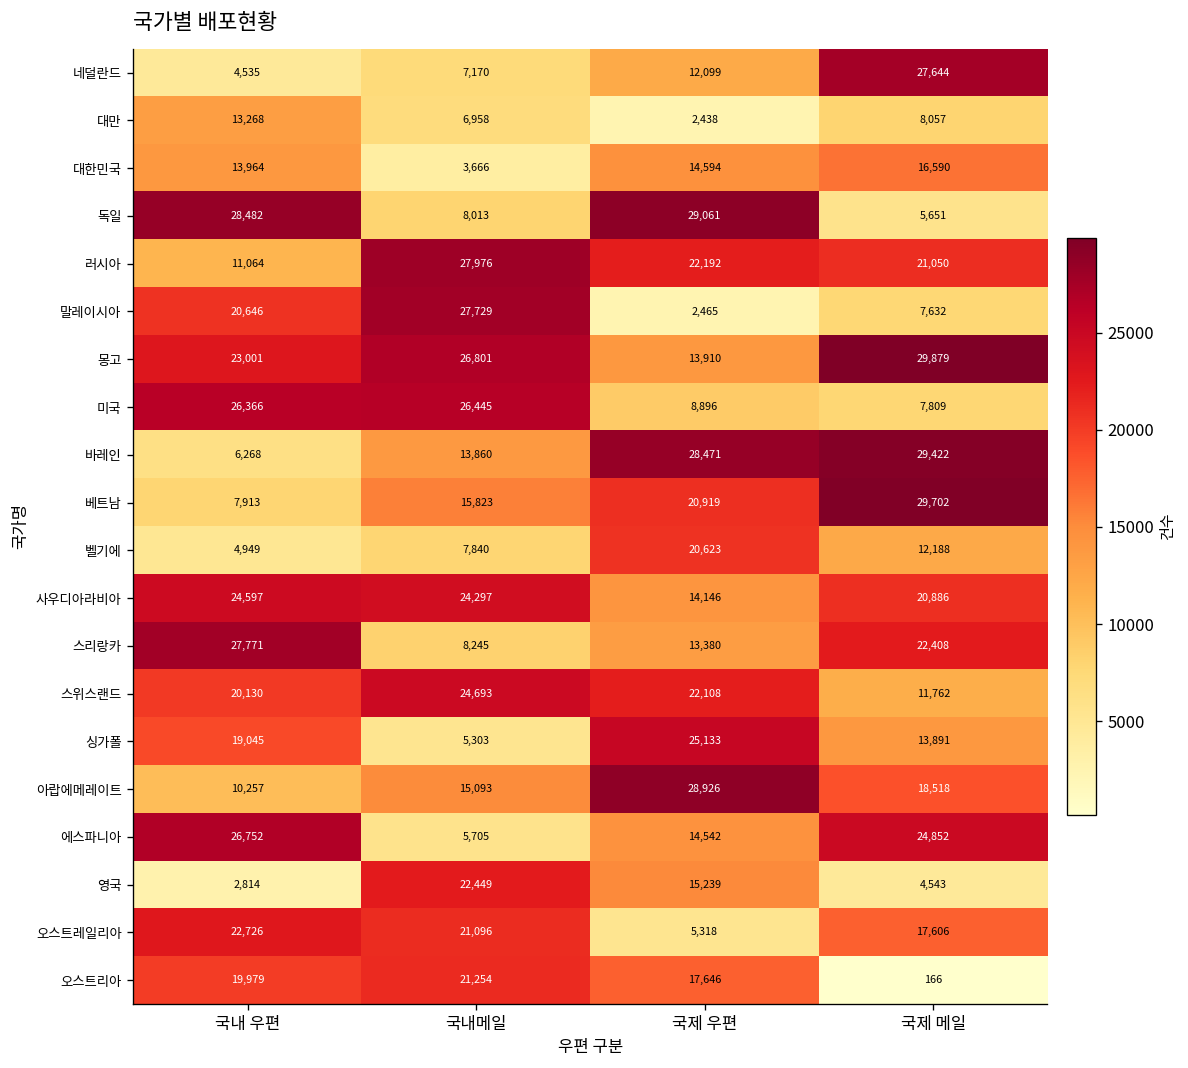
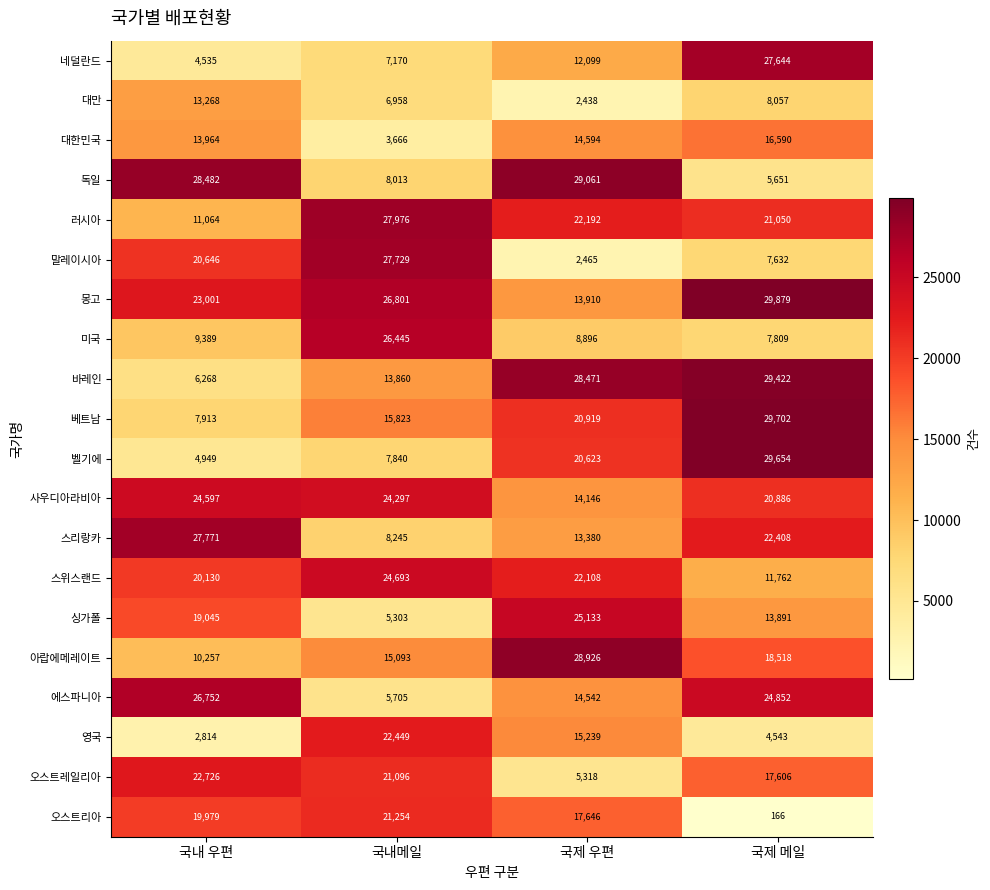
  {
    "네덜란드": {
      "국내 우편": "4,535",
      "국내메일": "7,170",
      "국제 우편": "12,099",
      "국제 메일": "27,644"
    },
    "대만": {
      "국내 우편": "13,268",
      "국내메일": "6,958",
      "국제 우편": "2,438",
      "국제 메일": "8,057"
    },
    "대한민국": {
      "국내 우편": "13,964",
      "국내메일": "3,666",
      "국제 우편": "14,594",
      "국제 메일": "16,590"
    },
    "독일": {
      "국내 우편": "28,482",
      "국내메일": "8,013",
      "국제 우편": "29,061",
      "국제 메일": "5,651"
    },
    "러시아": {
      "국내 우편": "11,064",
      "국내메일": "27,976",
      "국제 우편": "22,192",
      "국제 메일": "21,050"
    },
    "말레이시아": {
      "국내 우편": "20,646",
      "국내메일": "27,729",
      "국제 우편": "2,465",
      "국제 메일": "7,632"
    },
    "몽고": {
      "국내 우편": "23,001",
      "국내메일": "26,801",
      "국제 우편": "13,910",
      "국제 메일": "29,879"
    },
    "미국": {
-     "국내 우편": "26,366",
+     "국내 우편": "9,389",
      "국내메일": "26,445",
      "국제 우편": "8,896",
      "국제 메일": "7,809"
    },
    "바레인": {
      "국내 우편": "6,268",
      "국내메일": "13,860",
      "국제 우편": "28,471",
      "국제 메일": "29,422"
    },
    "베트남": {
      "국내 우편": "7,913",
      "국내메일": "15,823",
      "국제 우편": "20,919",
      "국제 메일": "29,702"
    },
    "벨기에": {
      "국내 우편": "4,949",
      "국내메일": "7,840",
      "국제 우편": "20,623",
-     "국제 메일": "12,188"
+     "국제 메일": "29,654"
    },
    "사우디아라비아": {
      "국내 우편": "24,597",
      "국내메일": "24,297",
      "국제 우편": "14,146",
      "국제 메일": "20,886"
    },
    "스리랑카": {
      "국내 우편": "27,771",
      "국내메일": "8,245",
      "국제 우편": "13,380",
      "국제 메일": "22,408"
    },
    "스위스랜드": {
      "국내 우편": "20,130",
      "국내메일": "24,693",
      "국제 우편": "22,108",
      "국제 메일": "11,762"
    },
    "싱가폴": {
      "국내 우편": "19,045",
      "국내메일": "5,303",
      "국제 우편": "25,133",
      "국제 메일": "13,891"
    },
    "아랍에메레이트": {
      "국내 우편": "10,257",
      "국내메일": "15,093",
      "국제 우편": "28,926",
      "국제 메일": "18,518"
    },
    "에스파니아": {
      "국내 우편": "26,752",
      "국내메일": "5,705",
      "국제 우편": "14,542",
      "국제 메일": "24,852"
    },
    "영국": {
      "국내 우편": "2,814",
      "국내메일": "22,449",
      "국제 우편": "15,239",
      "국제 메일": "4,543"
    },
    "오스트레일리아": {
      "국내 우편": "22,726",
      "국내메일": "21,096",
      "국제 우편": "5,318",
      "국제 메일": "17,606"
    },
    "오스트리아": {
      "국내 우편": "19,979",
      "국내메일": "21,254",
      "국제 우편": "17,646",
      "국제 메일": "166"
    }
  }
